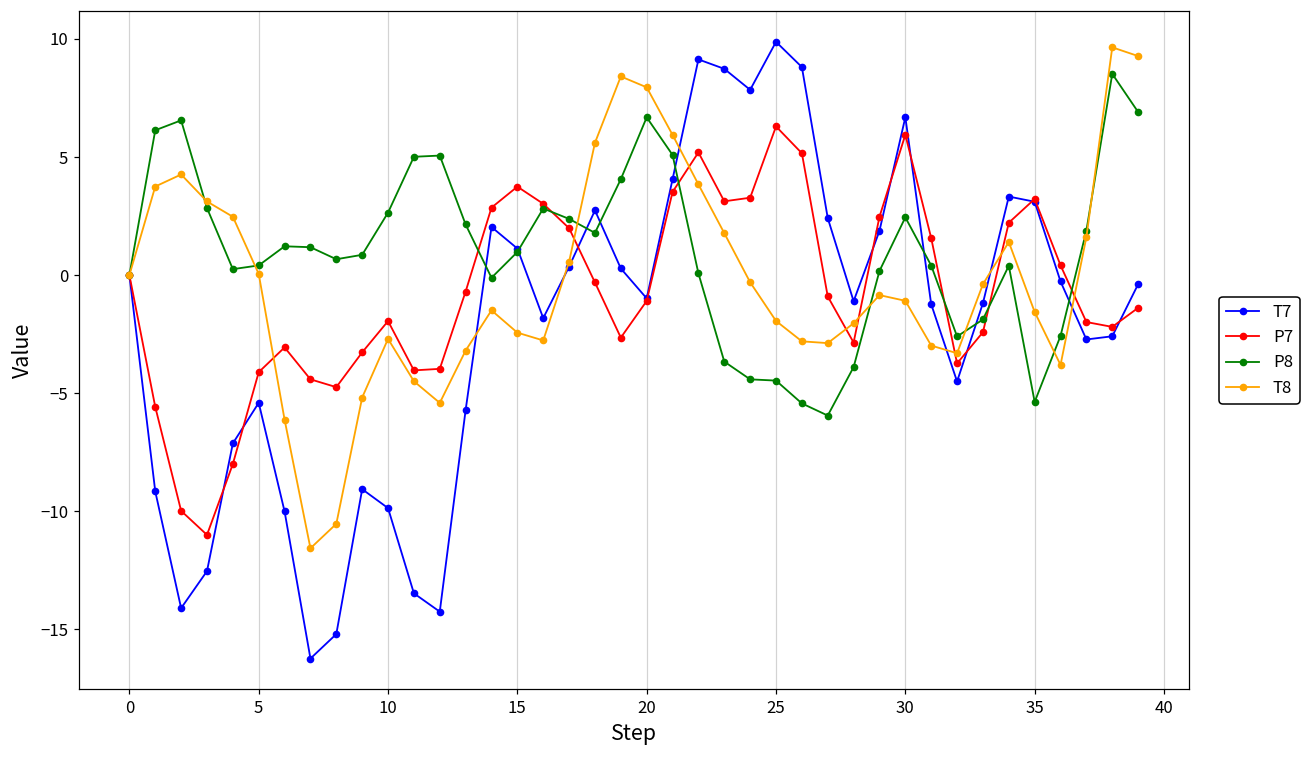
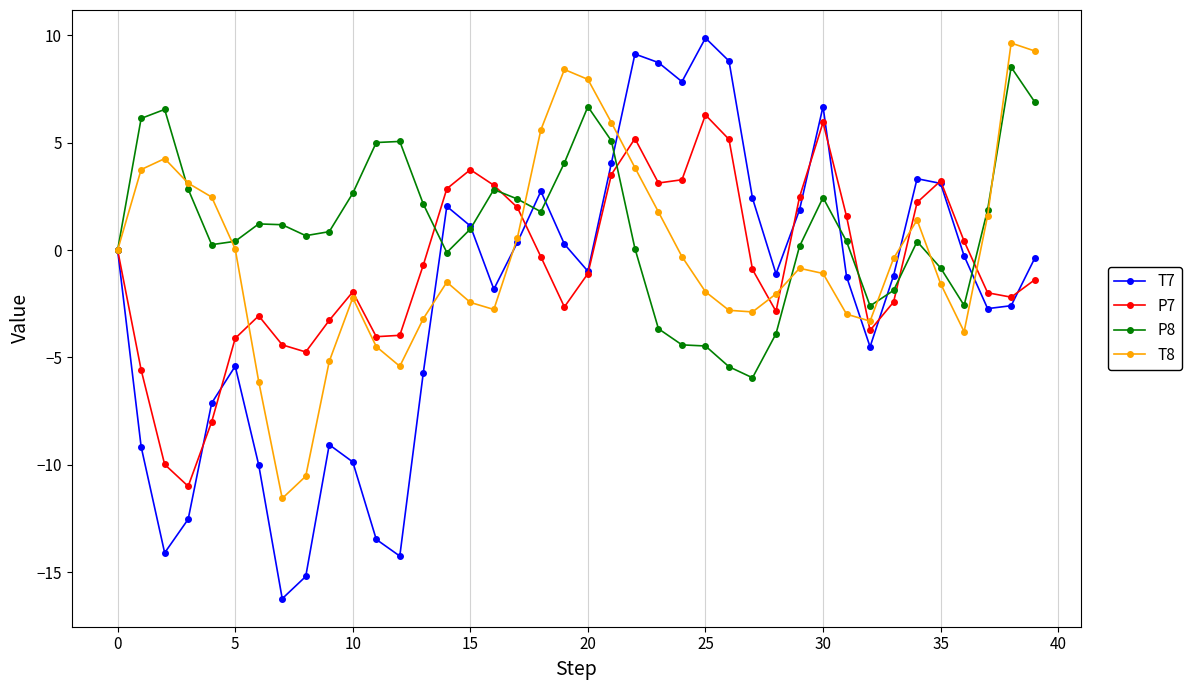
  {
    "T7": {
      "5": -5.4,
      "10": -9.9,
      "15": 1.1,
      "25": 9.9,
      "30": 6.7
    },
    "P7": {
      "5": -4.1,
      "10": -1.9,
      "15": 3.7,
      "25": 6.3,
      "30": 5.9
    },
    "P8": {
      "5": 0.4,
      "10": 2.6,
      "15": 1.0,
      "20": 6.7,
      "25": -4.5,
      "30": 2.4,
-     "35": -5.4
+     "35": -0.8
    },
    "T8": {
      "5": 0.0,
-     "10": -2.7,
+     "10": -2.2,
      "15": -2.4,
      "20": 8.0,
      "25": -1.9,
      "30": -1.1,
      "35": -1.6
    }
  }
